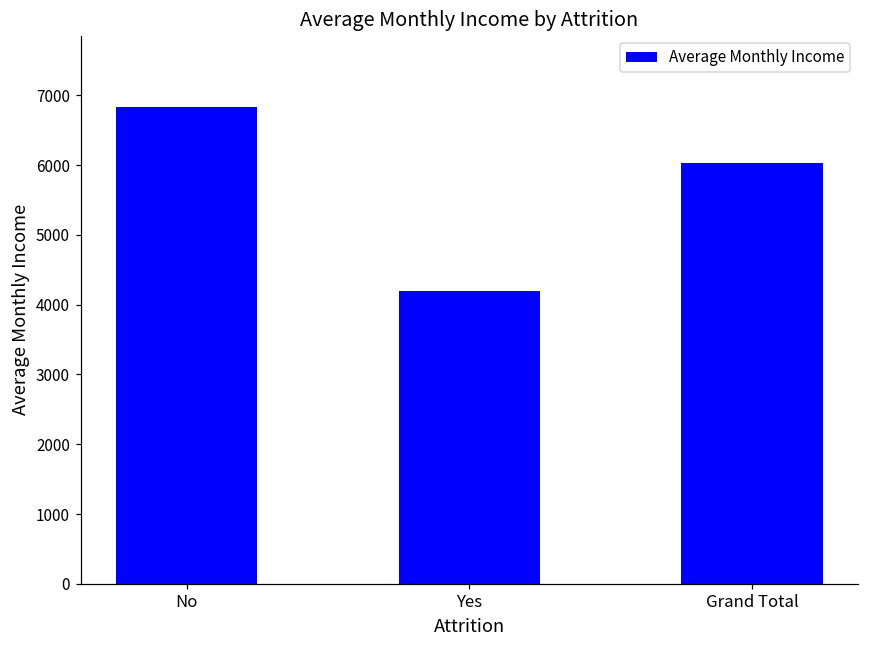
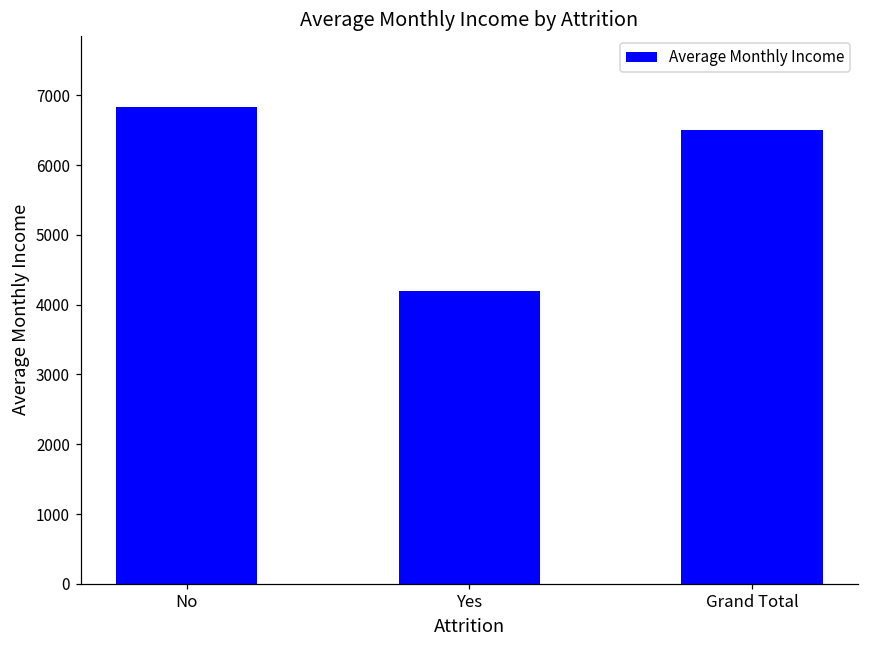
  {
    "No": 6800,
    "Yes": 4200,
-   "Grand Total": 6000
+   "Grand Total": 6500
  }
